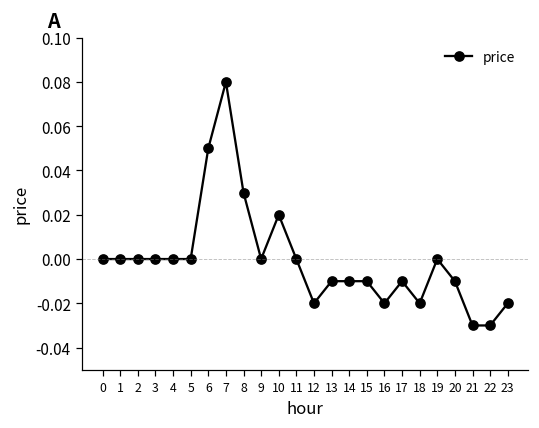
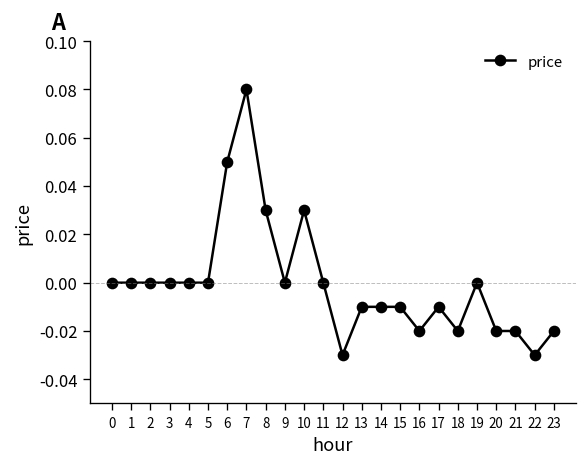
  {
    "0": 0.00,
    "1": 0.00,
    "2": 0.00,
    "3": 0.00,
    "4": 0.00,
    "5": 0.00,
    "6": 0.05,
    "7": 0.08,
    "8": 0.03,
    "9": 0.00,
-   "10": 0.02,
+   "10": 0.03,
    "11": 0.00,
-   "12": -0.02,
+   "12": -0.03,
    "13": -0.01,
    "14": -0.01,
    "15": -0.01,
    "16": -0.02,
    "17": -0.01,
    "18": -0.02,
    "19": 0.00,
-   "20": -0.01,
-   "21": -0.03,
+   "20": -0.02,
+   "21": -0.02,
    "22": -0.03,
    "23": -0.02
  }
